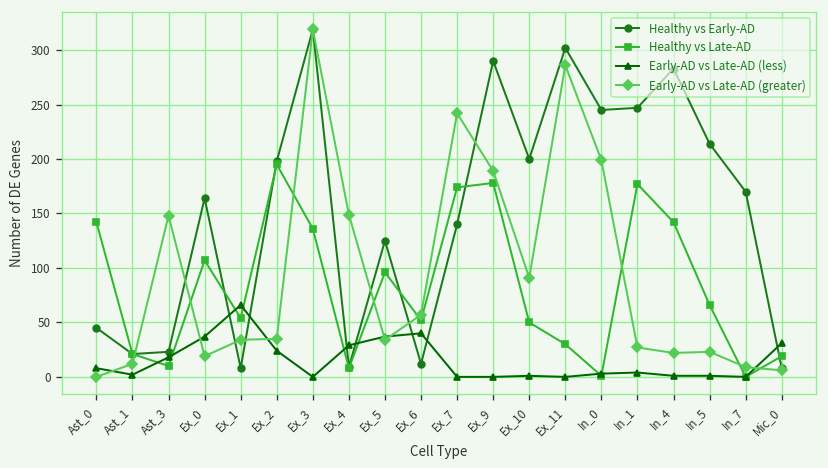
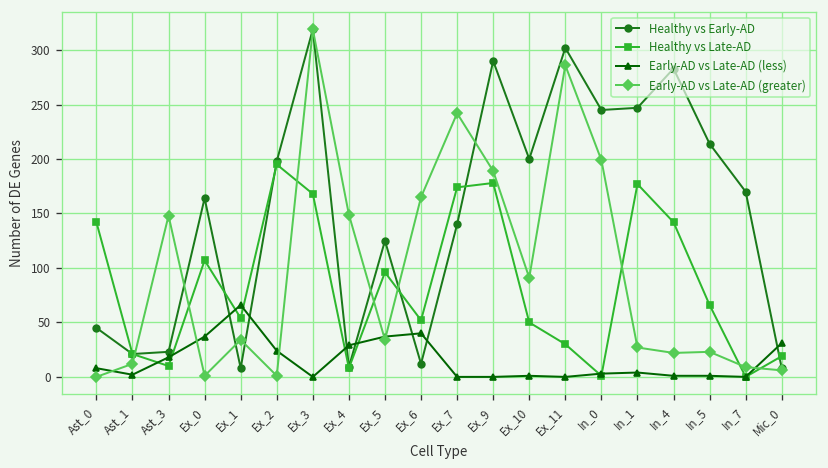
  {
    "Healthy vs Late-AD": {
      "Ast_0": 140,
      "Ast_3": 10,
      "Ex_0": 110,
      "Ex_1": 50,
      "Ex_2": 200,
-     "Ex_3": 140,
+     "Ex_3": 170,
      "Ex_5": 100,
      "Ex_6": 50,
      "Ex_7": 170,
      "Ex_9": 180,
      "Ex_10": 50,
      "Ex_11": 30,
      "In_1": 180,
      "In_4": 140,
      "In_5": 70,
      "Mic_0": 20
    },
    "Early-AD vs Late-AD (greater)": {
      "Ast_0": 0,
      "Ast_1": 10,
      "Ast_3": 150,
-     "Ex_0": 20,
+     "Ex_0": 0,
      "Ex_1": 30,
-     "Ex_2": 40,
+     "Ex_2": 0,
      "Ex_4": 150,
      "Ex_5": 30,
-     "Ex_6": 60,
+     "Ex_6": 170,
      "Ex_7": 240,
      "Ex_9": 190,
      "Ex_10": 90,
      "Ex_11": 290,
      "In_0": 200,
      "In_1": 30,
      "In_4": 20,
      "In_5": 20,
      "In_7": 10
    }
  }
